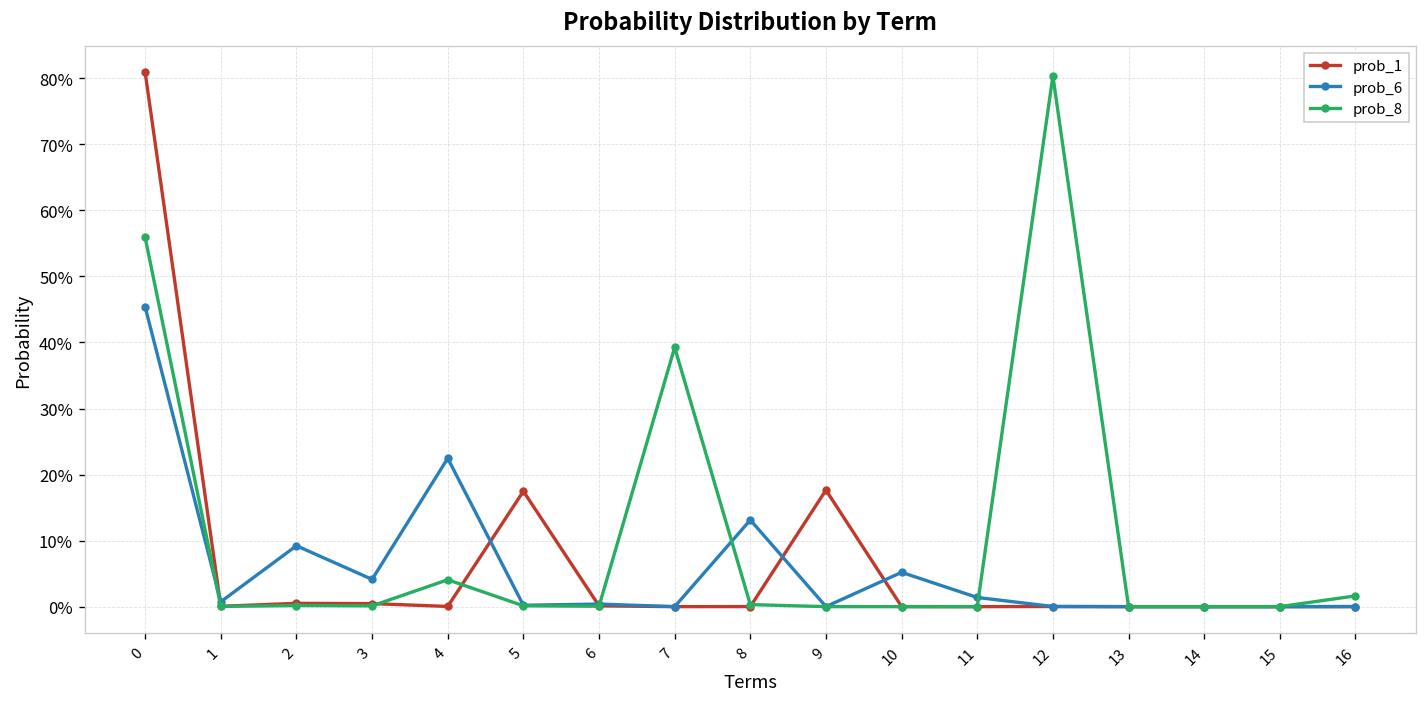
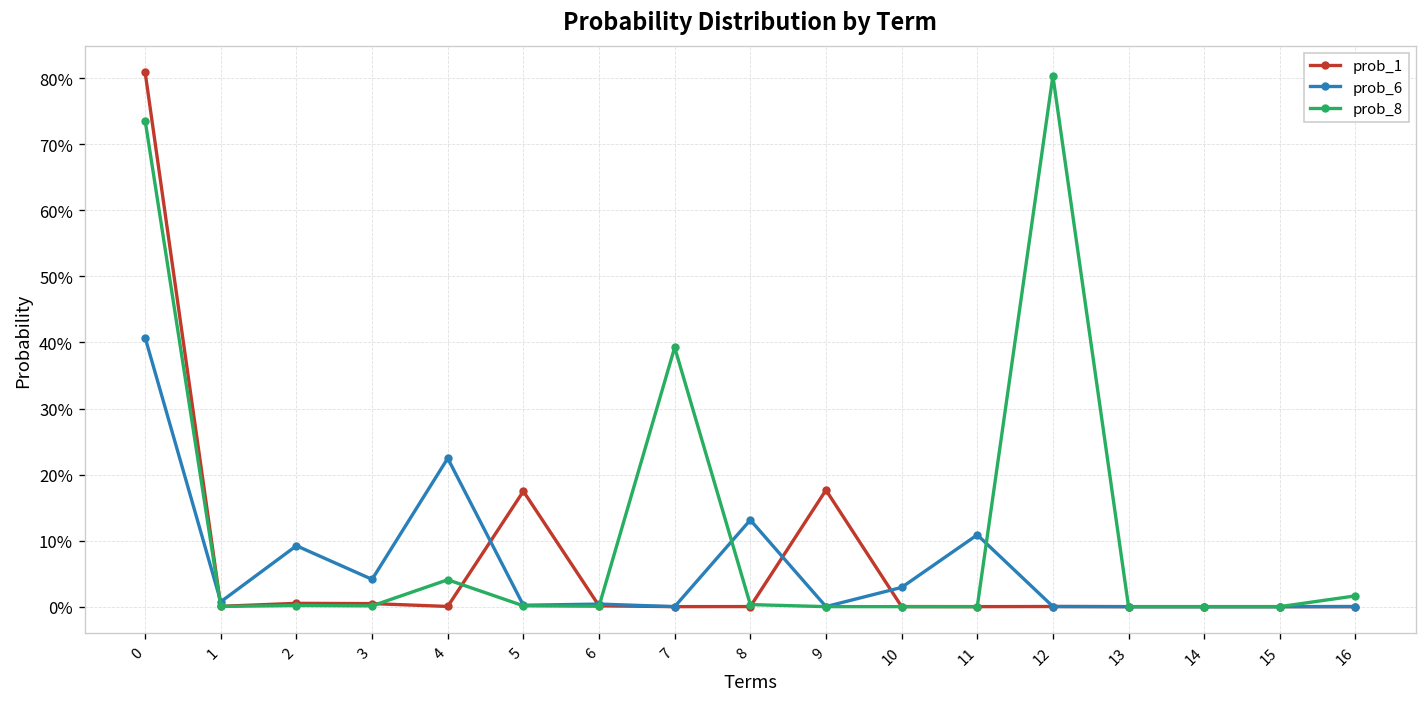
  {
    "prob_1": {
      "0": "81%",
      "4": "0%",
      "5": "17%",
      "9": "18%"
    },
    "prob_6": {
-     "0": "45%",
+     "0": "41%",
      "1": "1%",
      "2": "9%",
      "3": "4%",
      "4": "22%",
      "8": "13%",
-     "10": "5%",
-     "11": "1%"
+     "10": "3%",
+     "11": "11%"
    },
    "prob_8": {
-     "0": "56%",
+     "0": "74%",
      "4": "4%",
      "7": "39%",
      "12": "80%",
      "16": "2%"
    }
  }
